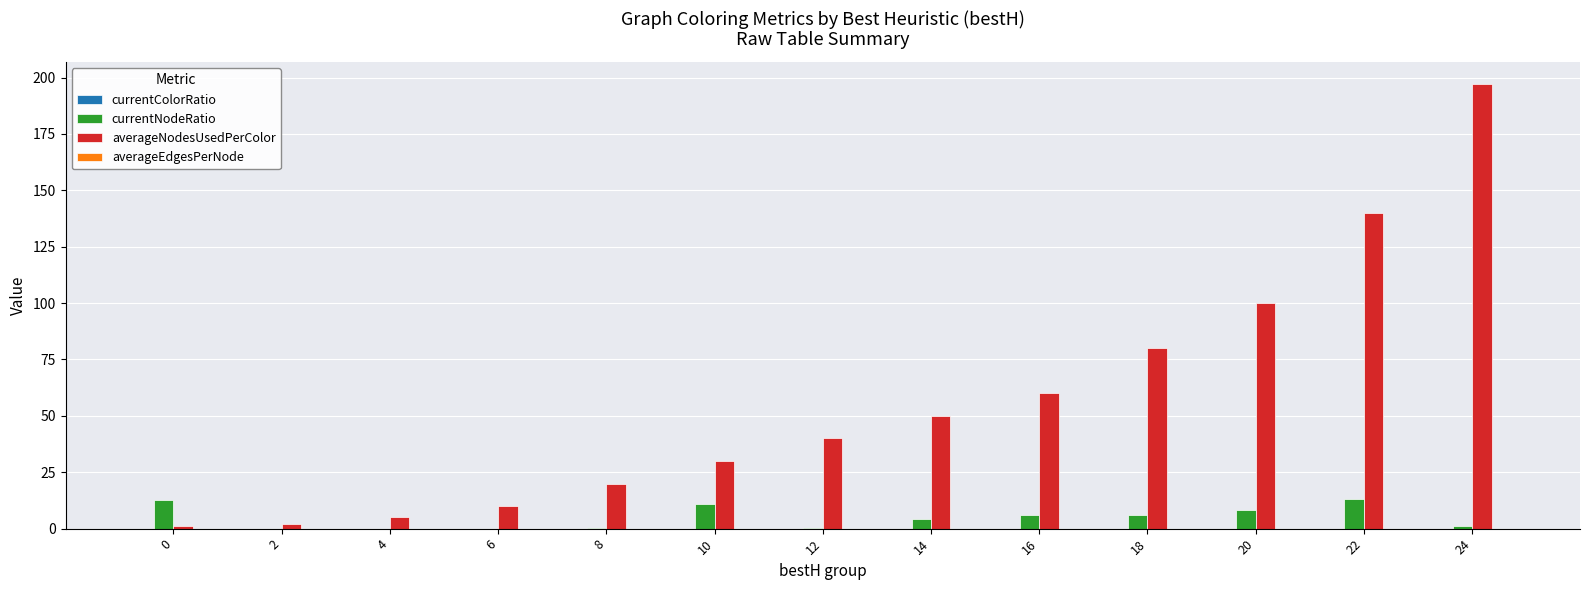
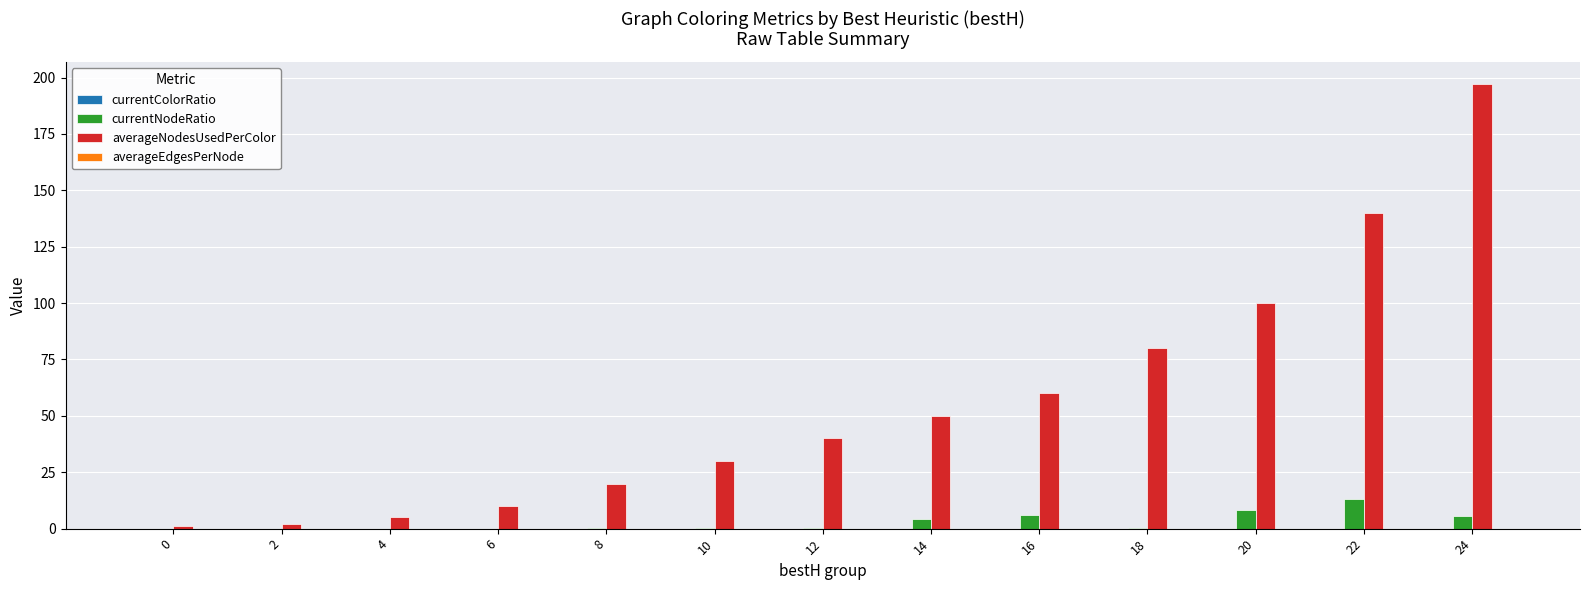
  {
    "currentNodeRatio": {
-     "0": 13,
-     "10": 11,
+     "0": 0,
+     "10": 0,
      "14": 4,
      "16": 6,
-     "18": 6,
+     "18": 0,
      "20": 8,
      "22": 13,
-     "24": 1
+     "24": 5
    },
    "averageNodesUsedPerColor": {
      "2": 2,
      "4": 5,
      "6": 10,
      "8": 20,
      "10": 30,
      "12": 40,
      "14": 50,
      "16": 60,
      "18": 80,
      "20": 100,
      "22": 140,
      "24": 197
    }
  }
